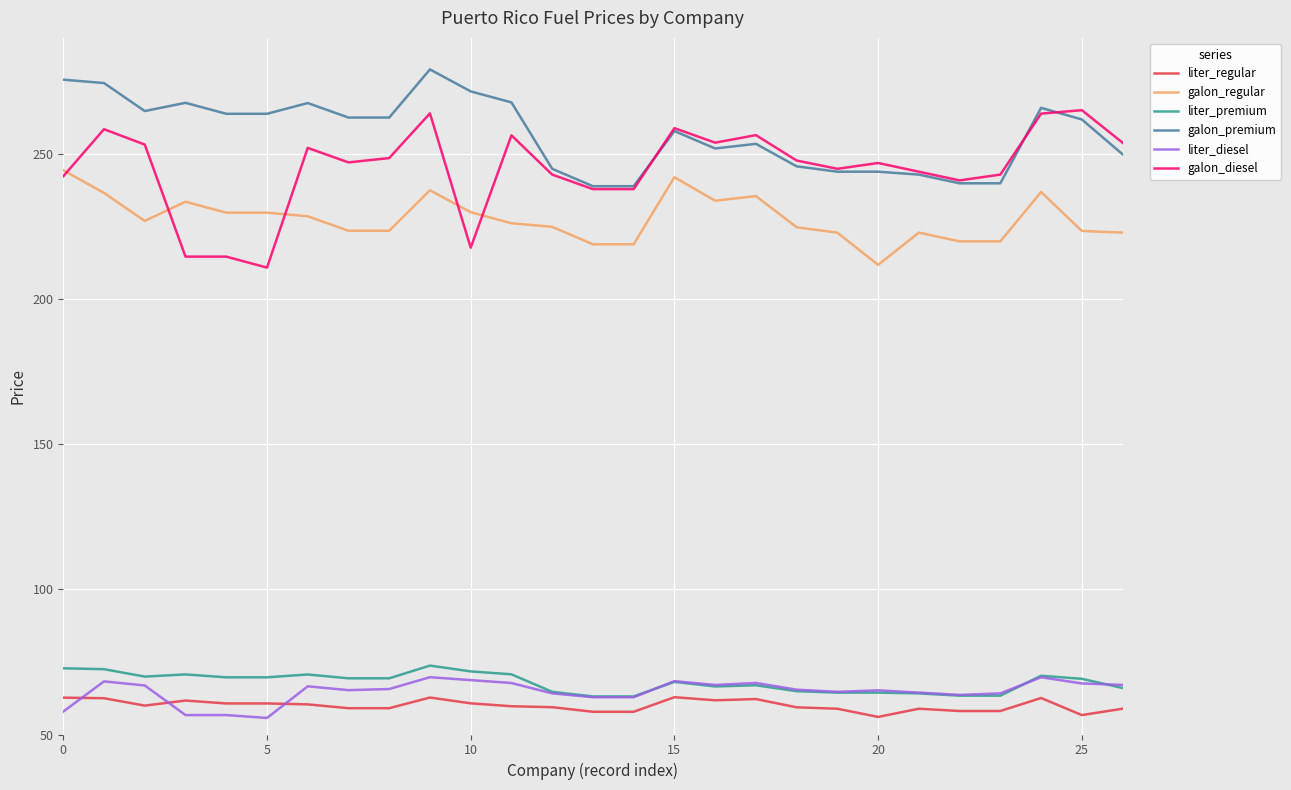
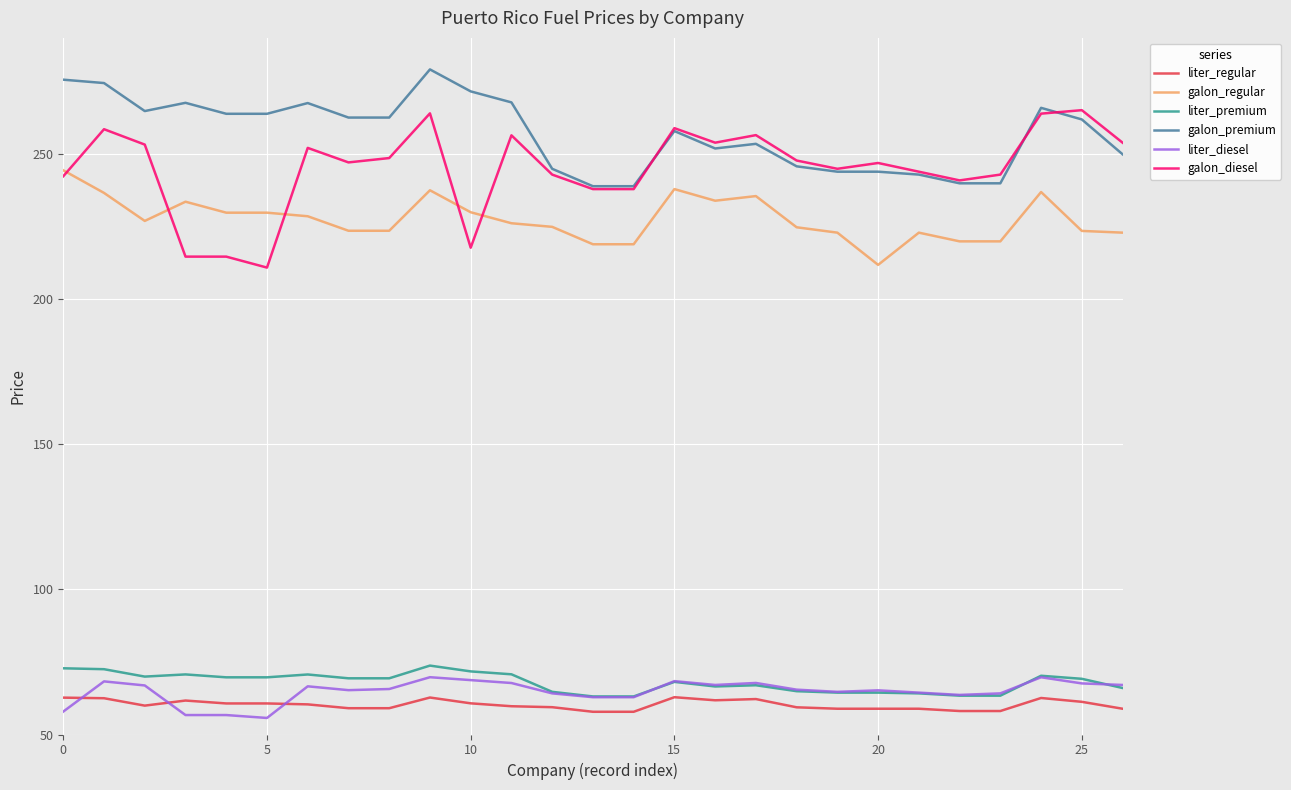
  {
    "liter_regular": {
      "0": 63,
      "5": 61,
      "10": 61,
      "15": 63,
-     "20": 56,
-     "25": 57
+     "20": 59,
+     "25": 61
    },
    "galon_regular": {
      "0": 244,
      "5": 230,
      "10": 230,
-     "15": 242,
+     "15": 238,
      "20": 212,
      "25": 224
    },
    "liter_diesel": {
      "0": 58,
      "5": 56,
      "10": 69,
      "25": 68
    },
    "galon_diesel": {
      "0": 242,
      "5": 211,
      "10": 218,
      "15": 259,
      "20": 247,
      "25": 265
    }
  }
